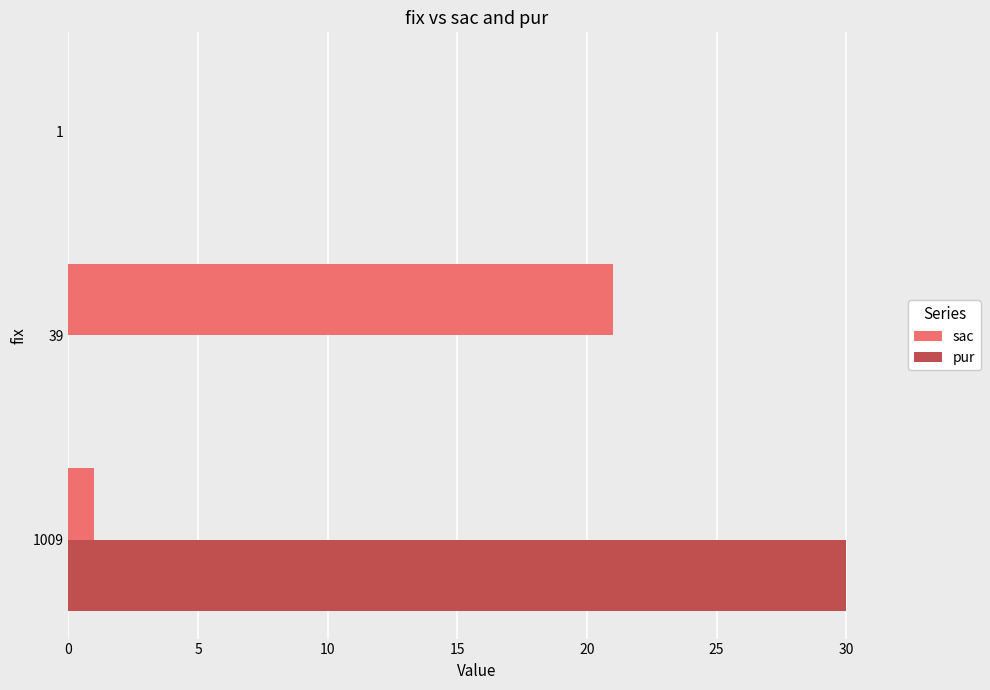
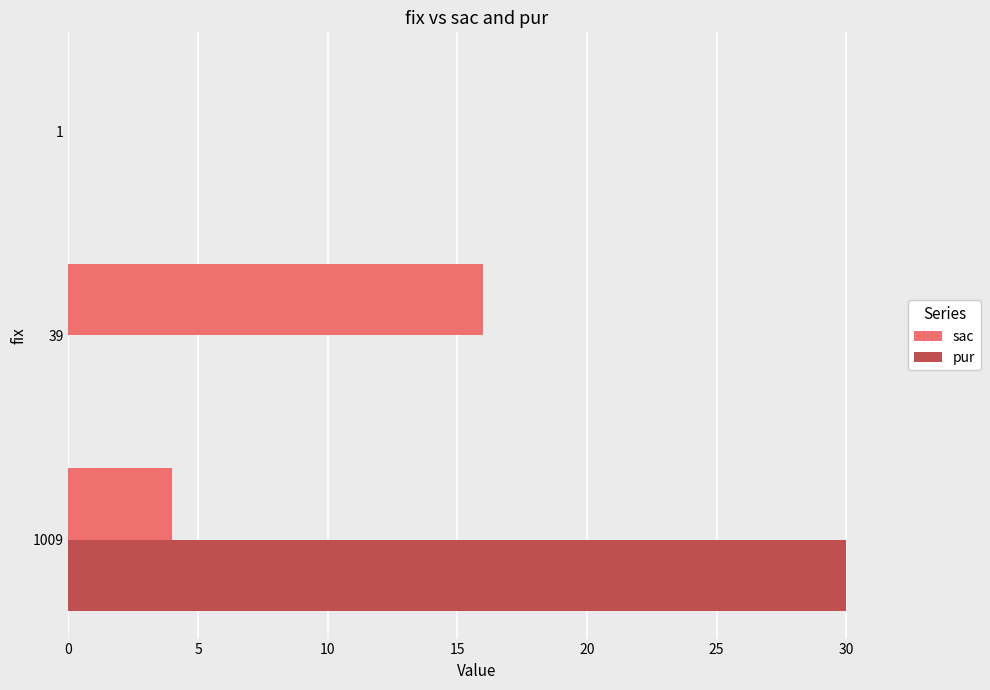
  {
    "sac": {
      "1": 0,
-     "39": 21,
-     "1009": 1
+     "39": 16,
+     "1009": 4
    },
    "pur": {
      "1": 0,
      "39": 0,
      "1009": 30
    }
  }
